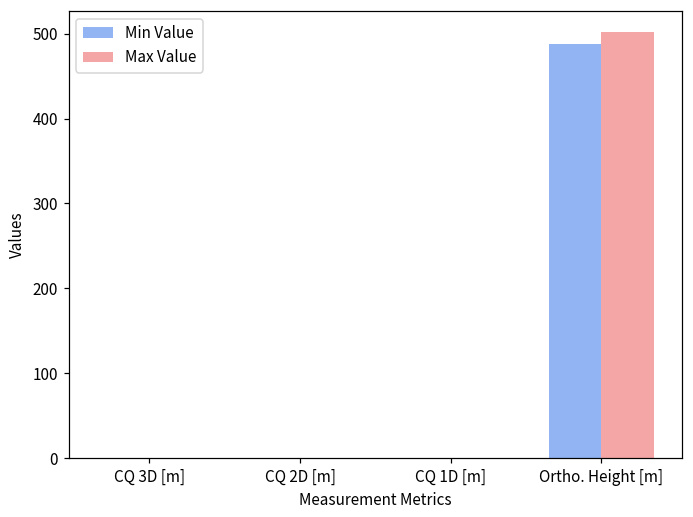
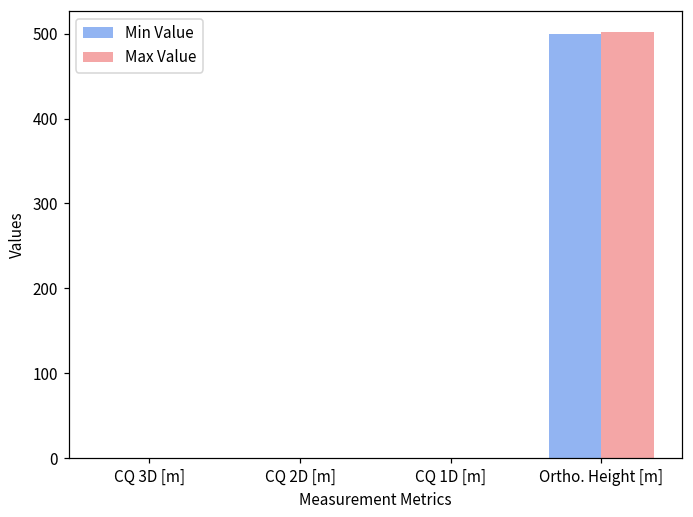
  {
    "Min Value": {
-     "Ortho. Height [m]": 490
+     "Ortho. Height [m]": 500
    },
    "Max Value": {
      "Ortho. Height [m]": 500
    }
  }
